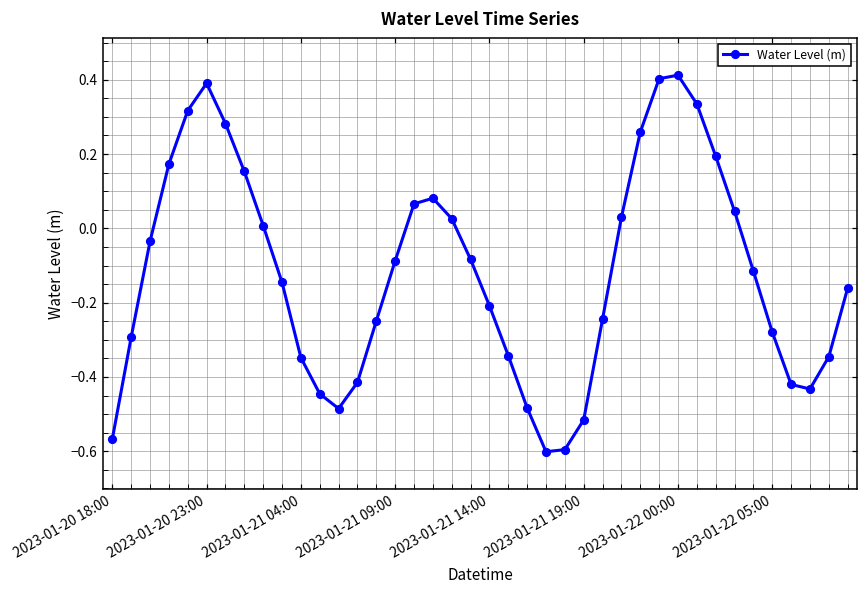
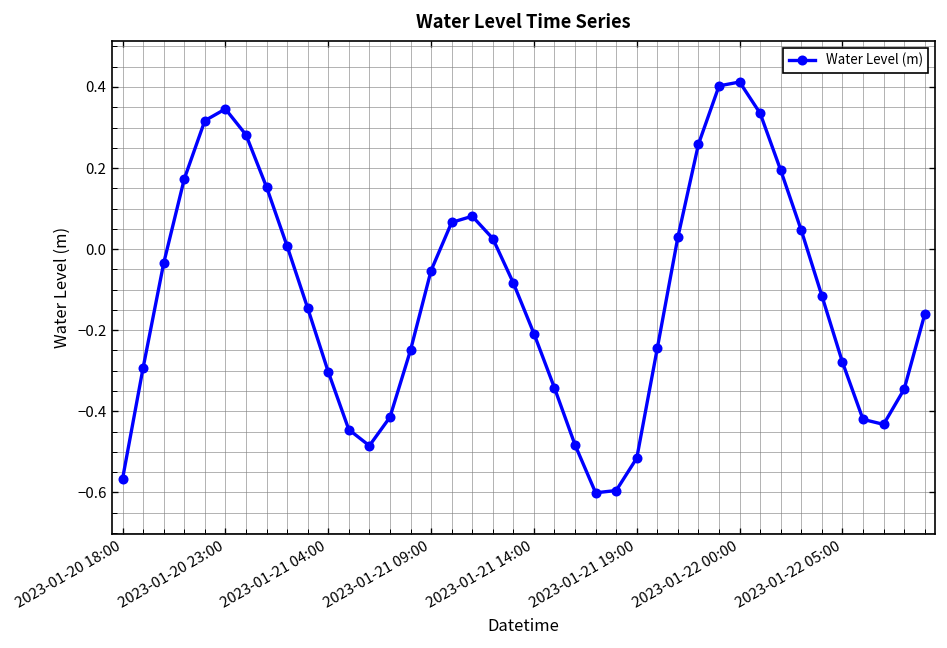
  {
    "2023-01-20 18:00": -0.57,
-   "2023-01-20 23:00": 0.39,
-   "2023-01-21 04:00": -0.35,
-   "2023-01-21 09:00": -0.09,
+   "2023-01-20 23:00": 0.35,
+   "2023-01-21 04:00": -0.30,
+   "2023-01-21 09:00": -0.05,
    "2023-01-21 14:00": -0.21,
    "2023-01-21 19:00": -0.52,
    "2023-01-22 00:00": 0.41,
    "2023-01-22 05:00": -0.28
  }
